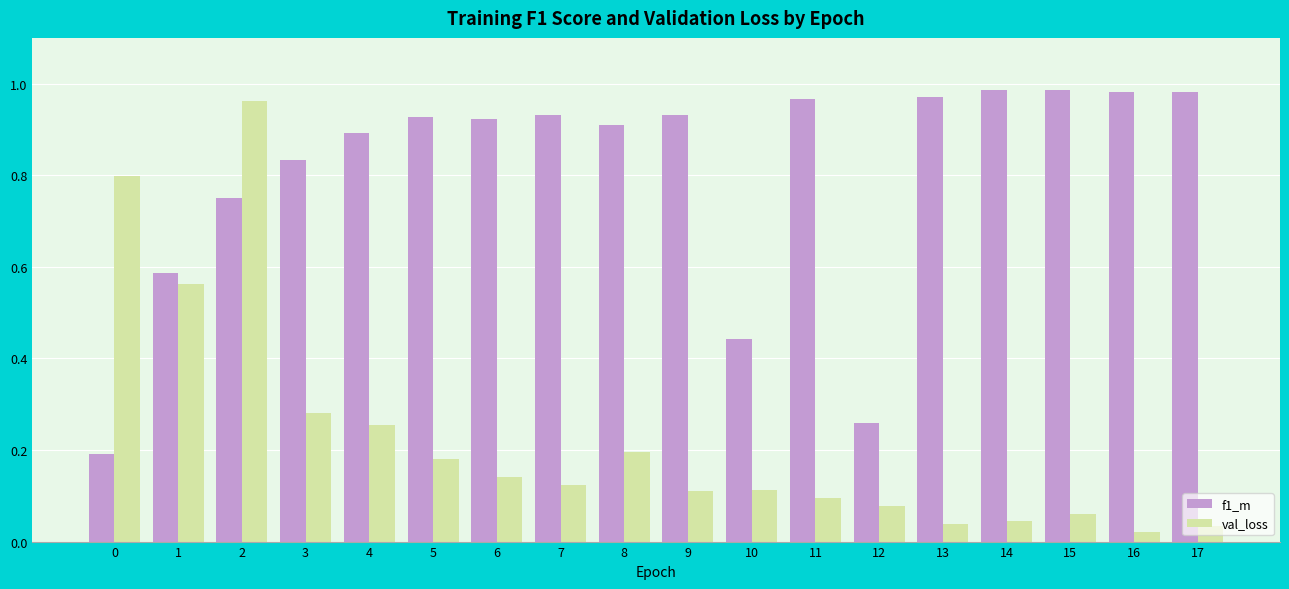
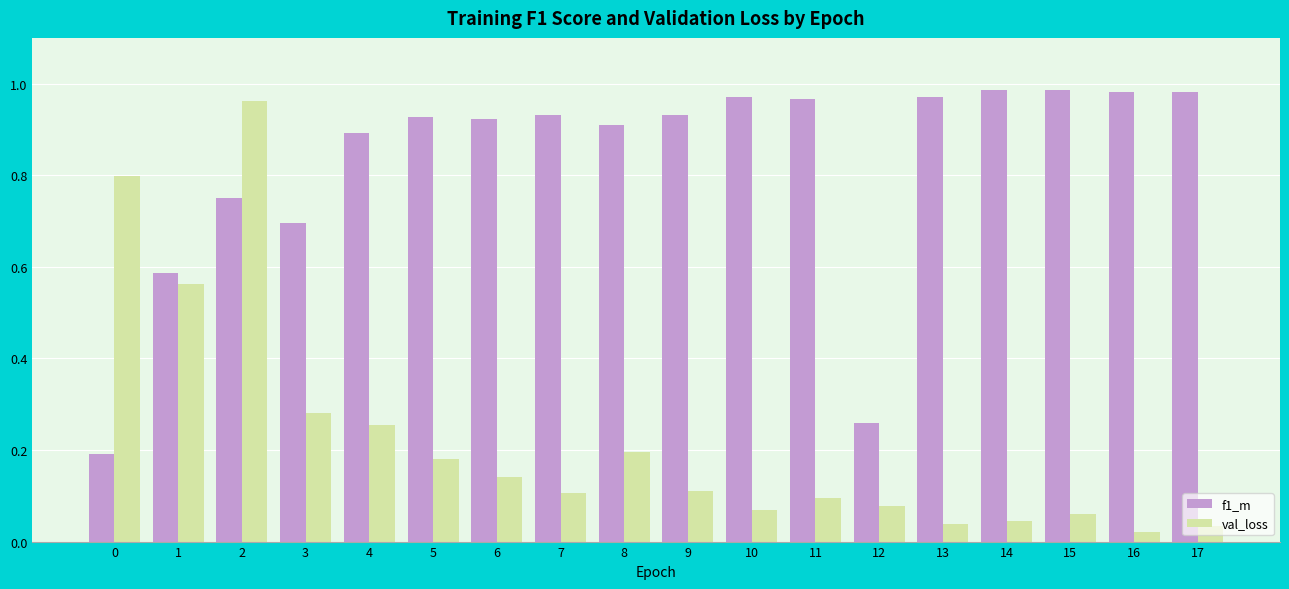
  {
    "f1_m": {
      "0": 0.19,
      "1": 0.59,
      "2": 0.75,
-     "3": 0.83,
+     "3": 0.70,
      "4": 0.89,
      "5": 0.93,
      "6": 0.92,
      "7": 0.93,
      "8": 0.91,
      "9": 0.93,
-     "10": 0.44,
+     "10": 0.97,
      "11": 0.97,
      "12": 0.26,
      "13": 0.97,
      "14": 0.99,
      "15": 0.99,
      "16": 0.98,
      "17": 0.98
    },
    "val_loss": {
      "0": 0.80,
      "1": 0.56,
      "2": 0.96,
      "3": 0.28,
      "4": 0.26,
      "5": 0.18,
      "6": 0.14,
-     "7": 0.12,
+     "7": 0.11,
      "8": 0.20,
      "9": 0.11,
-     "10": 0.11,
+     "10": 0.07,
      "11": 0.10,
      "12": 0.08,
      "13": 0.04,
      "14": 0.05,
      "15": 0.06,
      "16": 0.02
    }
  }
